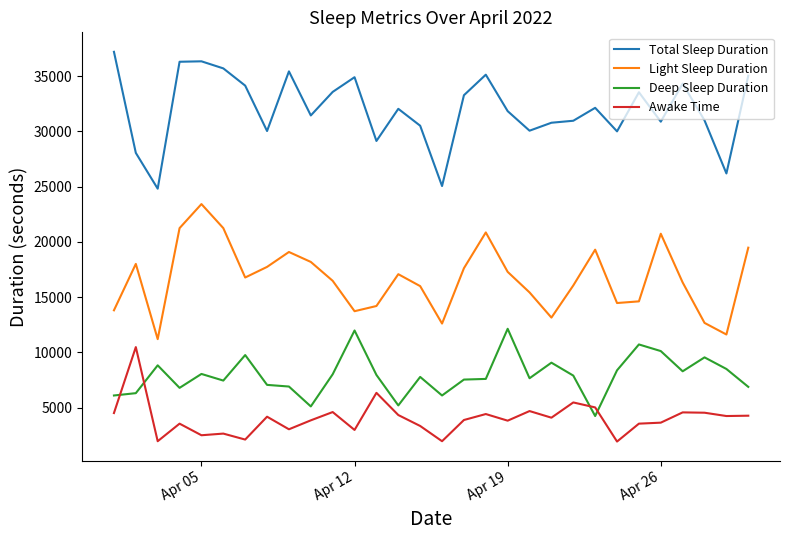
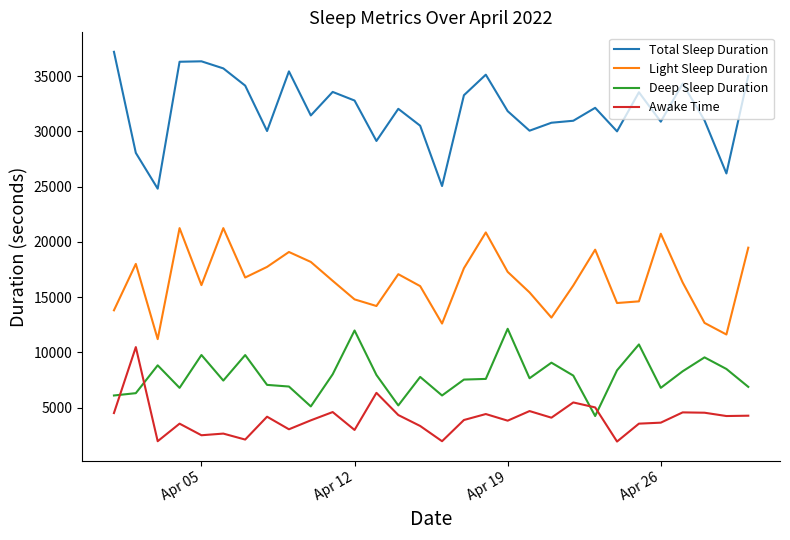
  {
    "Total Sleep Duration": {
      "Apr 05": 36300,
-     "Apr 12": 34900,
+     "Apr 12": 32800,
      "Apr 19": 31800,
      "Apr 26": 30900
    },
    "Light Sleep Duration": {
-     "Apr 05": 23400,
-     "Apr 12": 13700,
+     "Apr 05": 16100,
+     "Apr 12": 14800,
      "Apr 19": 17300,
      "Apr 26": 20700
    },
    "Deep Sleep Duration": {
-     "Apr 05": 8000,
+     "Apr 05": 9800,
      "Apr 12": 12000,
      "Apr 19": 12100,
-     "Apr 26": 10100
+     "Apr 26": 6800
    },
    "Awake Time": {
      "Apr 05": 2500,
      "Apr 12": 3000,
      "Apr 19": 3800,
      "Apr 26": 3600
    }
  }
